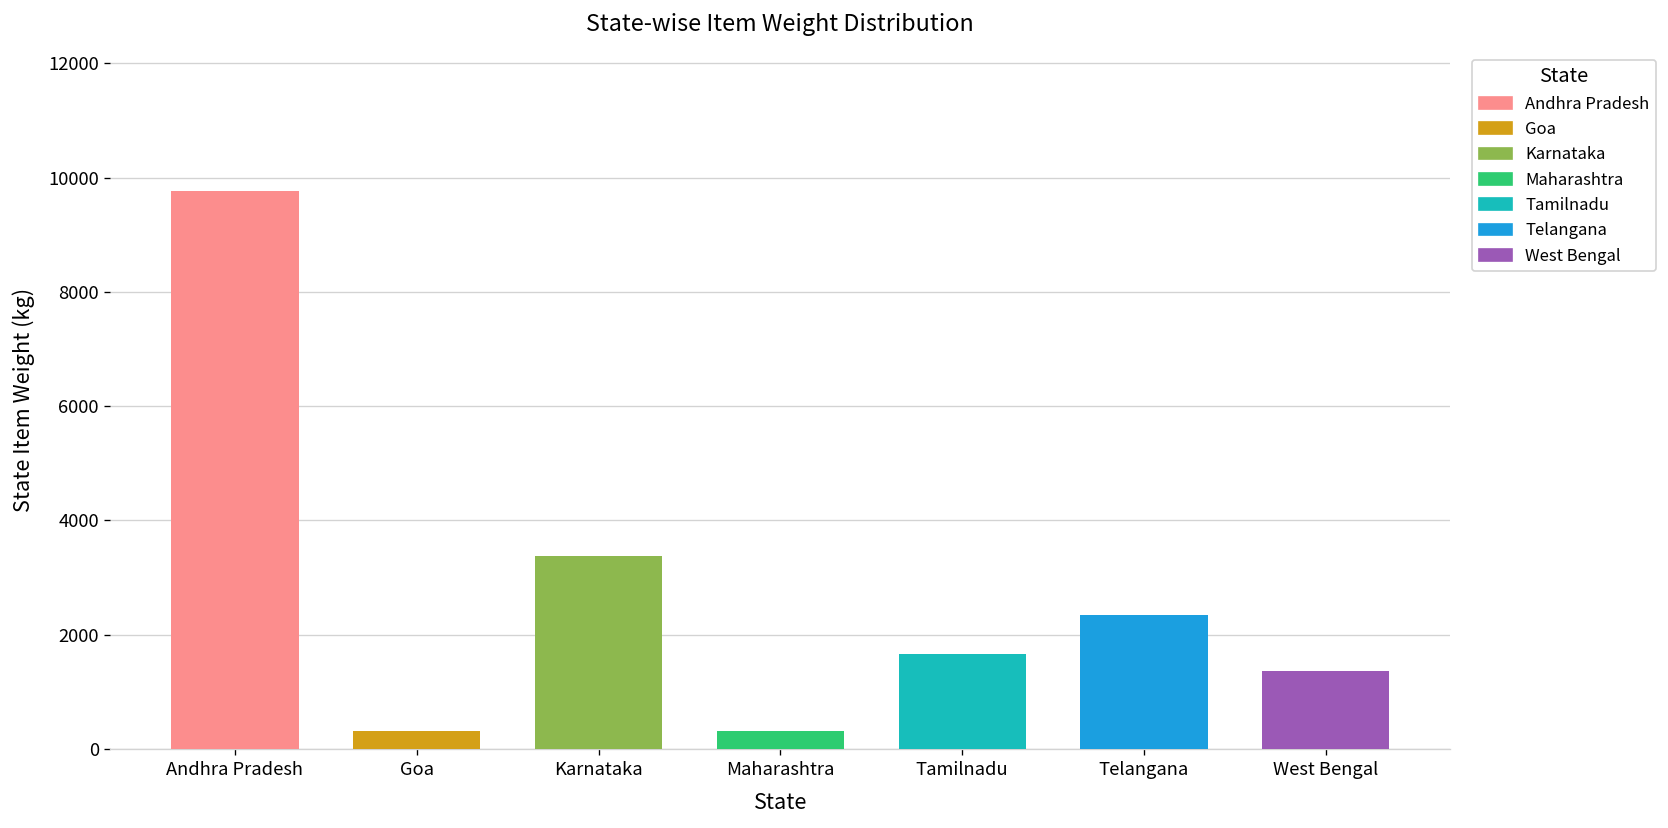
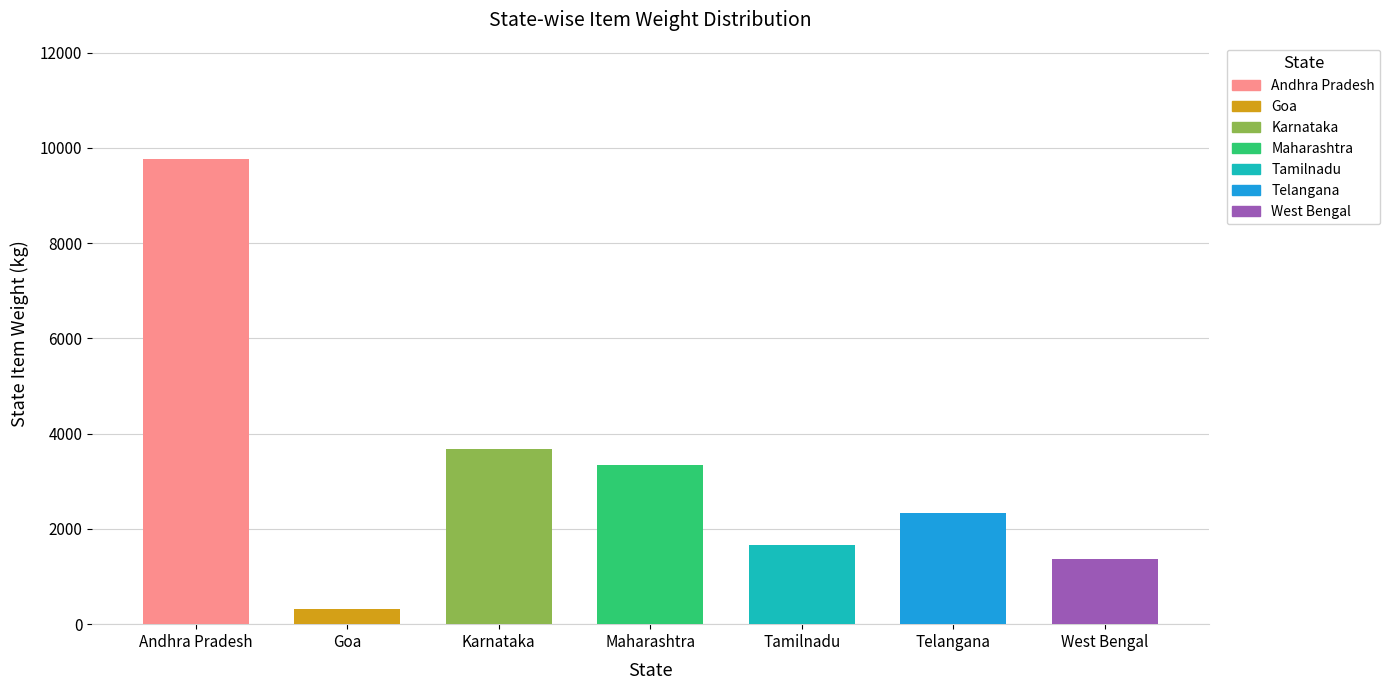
  {
    "Andhra Pradesh": 9800,
    "Goa": 300,
-   "Karnataka": 3400,
-   "Maharashtra": 300,
+   "Karnataka": 3700,
+   "Maharashtra": 3400,
    "Tamilnadu": 1700,
    "Telangana": 2300,
    "West Bengal": 1400
  }
